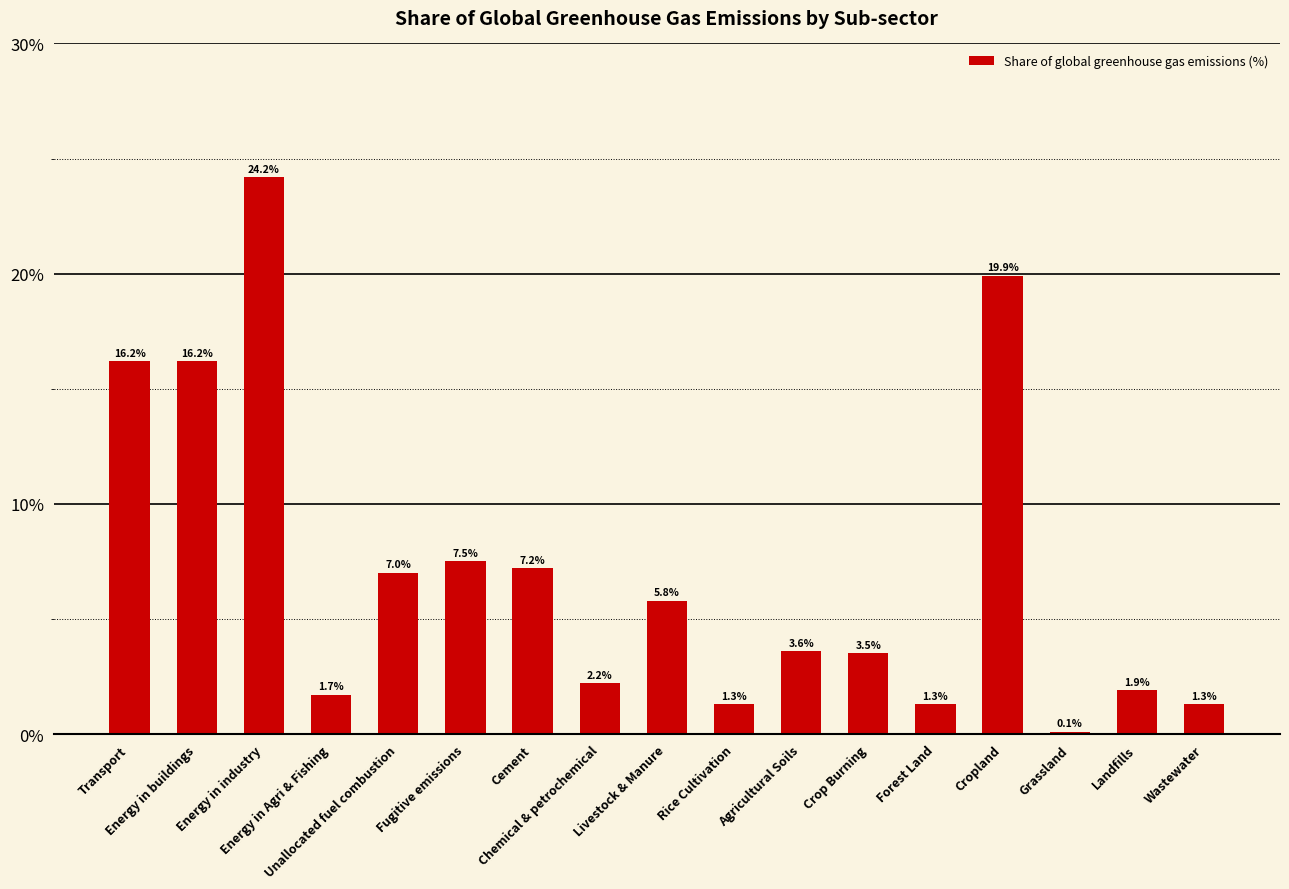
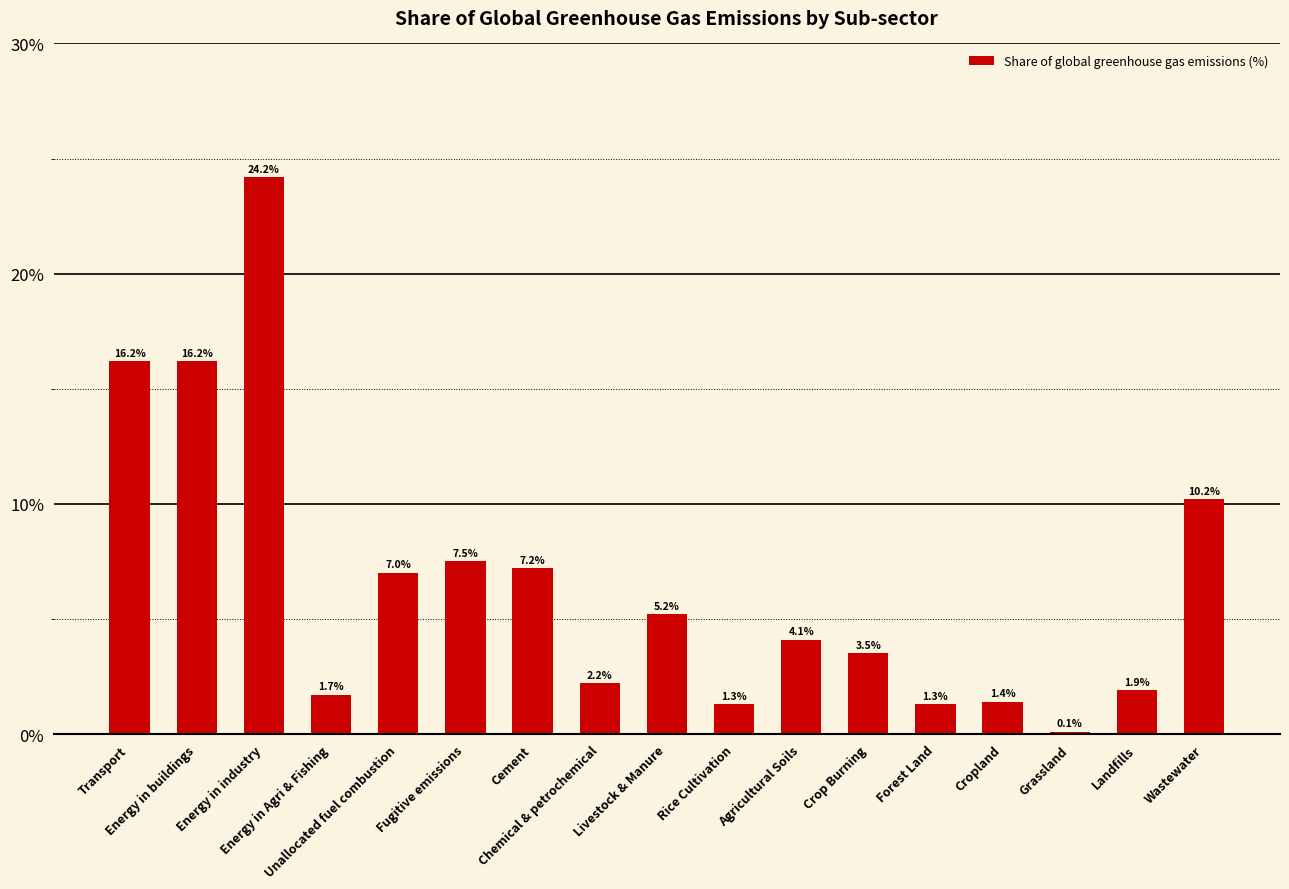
  {
    "Transport": "16.2%",
    "Energy in buildings": "16.2%",
    "Energy in industry": "24.2%",
    "Energy in Agri & Fishing": "1.7%",
    "Unallocated fuel combustion": "7.0%",
    "Fugitive emissions": "7.5%",
    "Cement": "7.2%",
    "Chemical & petrochemical": "2.2%",
-   "Livestock & Manure": "5.8%",
+   "Livestock & Manure": "5.2%",
    "Rice Cultivation": "1.3%",
-   "Agricultural Soils": "3.6%",
+   "Agricultural Soils": "4.1%",
    "Crop Burning": "3.5%",
    "Forest Land": "1.3%",
-   "Cropland": "19.9%",
+   "Cropland": "1.4%",
    "Grassland": "0.1%",
    "Landfills": "1.9%",
-   "Wastewater": "1.3%"
+   "Wastewater": "10.2%"
  }
